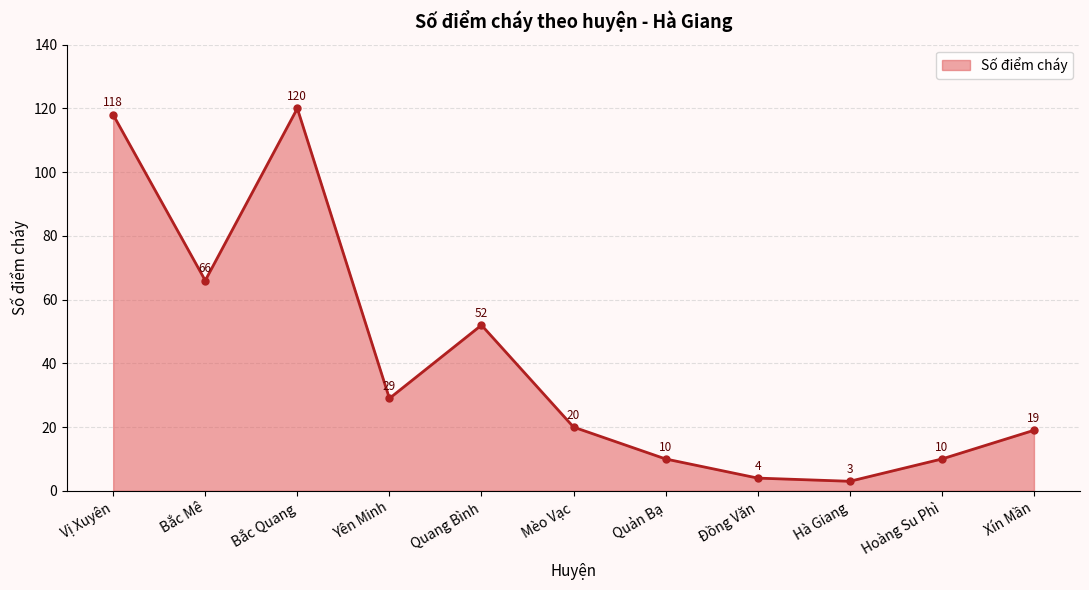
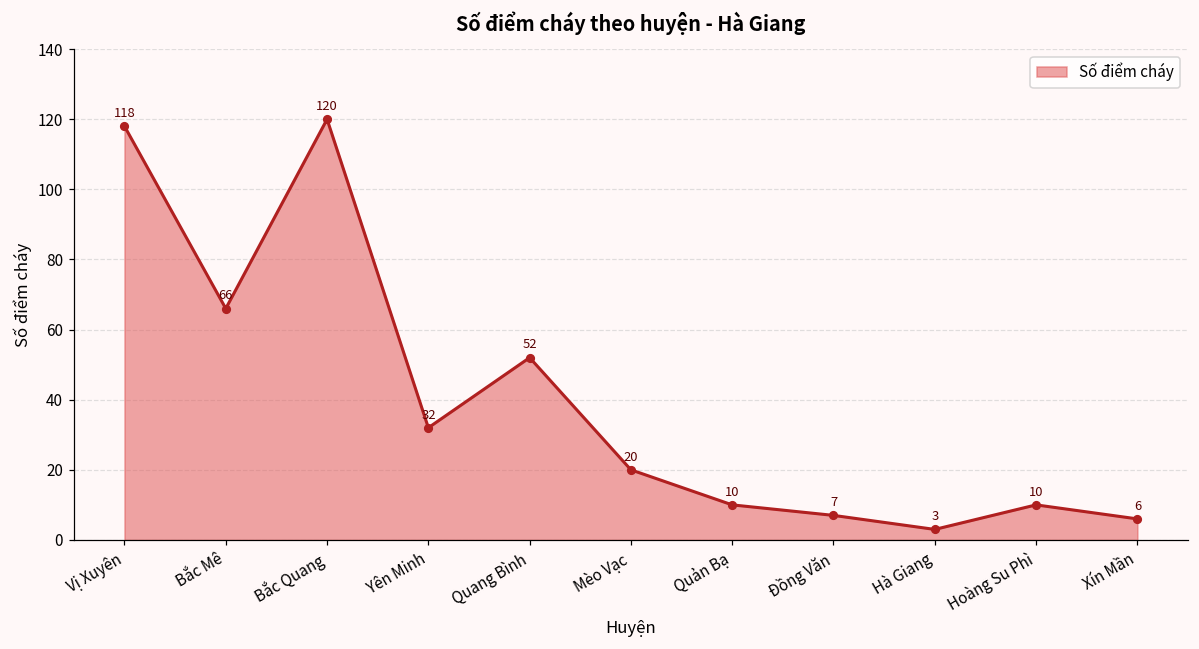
  {
    "Vị Xuyên": 118,
    "Bắc Mê": 66,
    "Bắc Quang": 120,
-   "Yên Minh": 29,
+   "Yên Minh": 32,
    "Quang Bình": 52,
    "Mèo Vạc": 20,
    "Quản Bạ": 10,
-   "Đồng Văn": 4,
+   "Đồng Văn": 7,
    "Hà Giang": 3,
    "Hoàng Su Phì": 10,
-   "Xín Mần": 19
+   "Xín Mần": 6
  }
